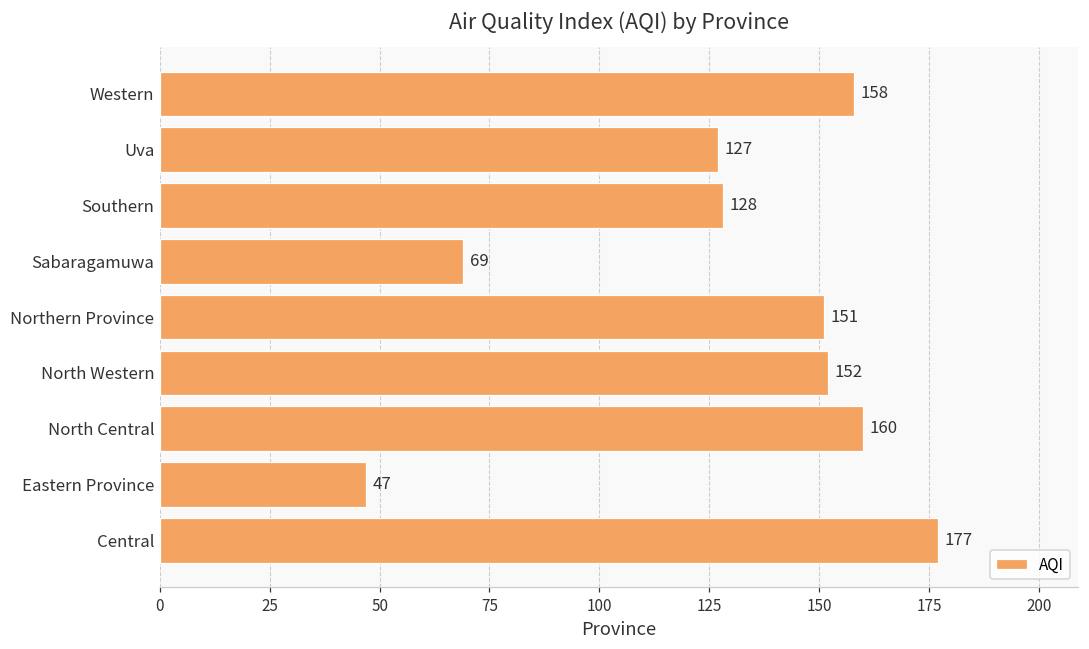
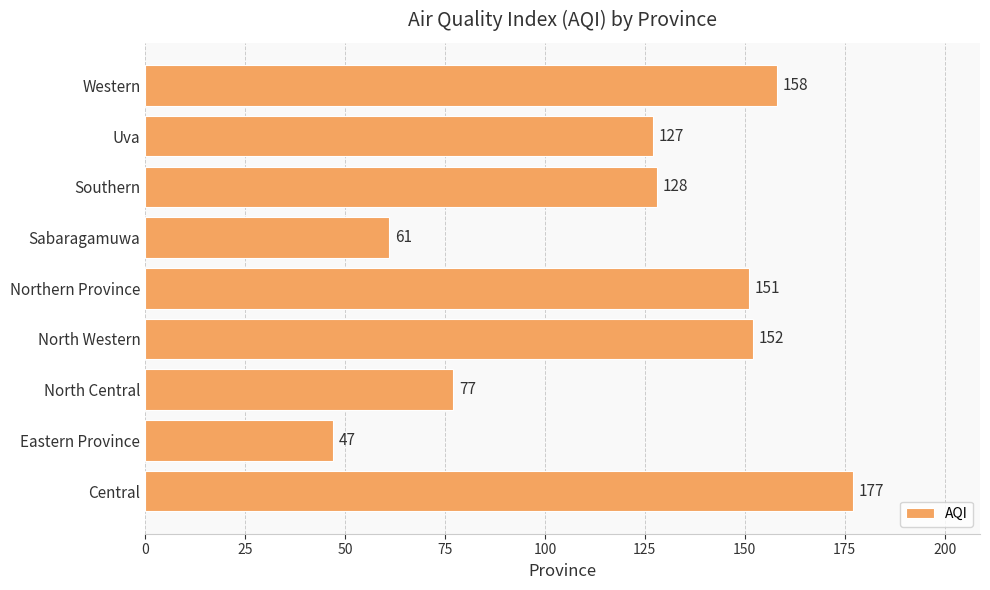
  {
    "Western": 158,
    "Uva": 127,
    "Southern": 128,
-   "Sabaragamuwa": 69,
+   "Sabaragamuwa": 61,
    "Northern Province": 151,
    "North Western": 152,
-   "North Central": 160,
+   "North Central": 77,
    "Eastern Province": 47,
    "Central": 177
  }
